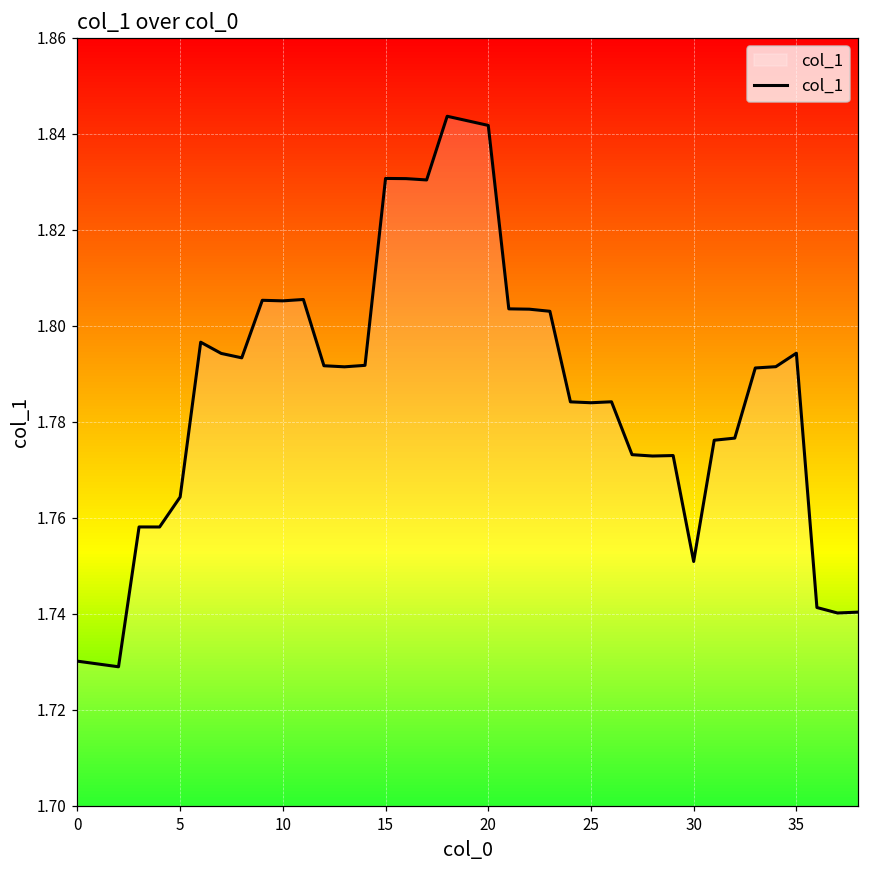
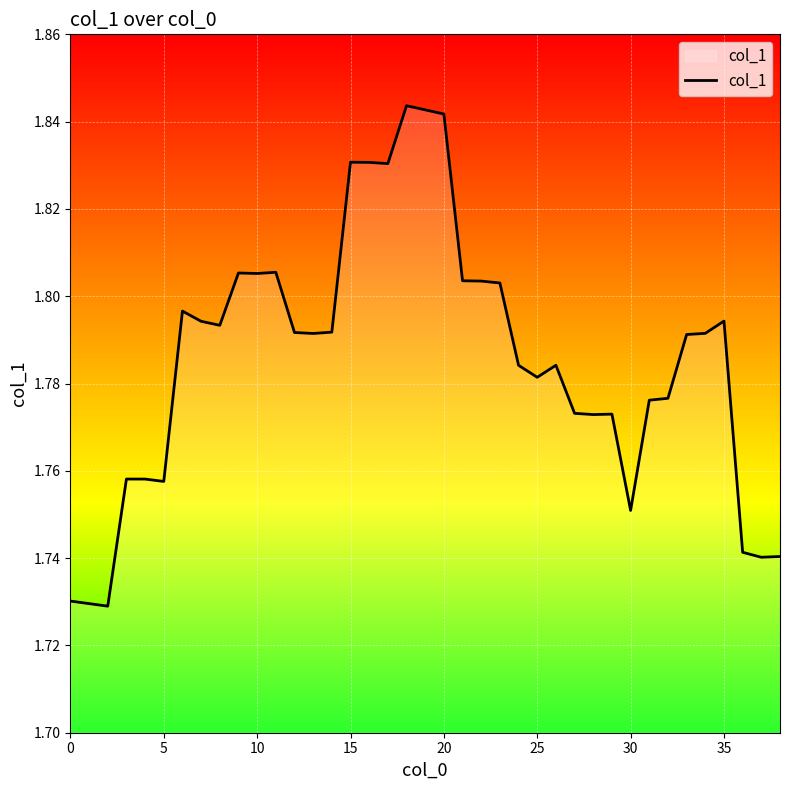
  {
    "0": 1.730,
-   "5": 1.764,
+   "5": 1.758,
    "10": 1.805,
    "15": 1.831,
    "20": 1.842,
-   "25": 1.784,
+   "25": 1.781,
    "30": 1.751,
    "35": 1.794
  }
